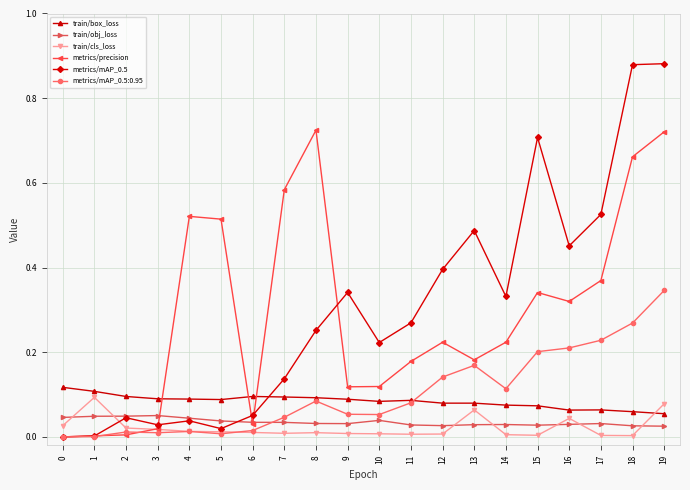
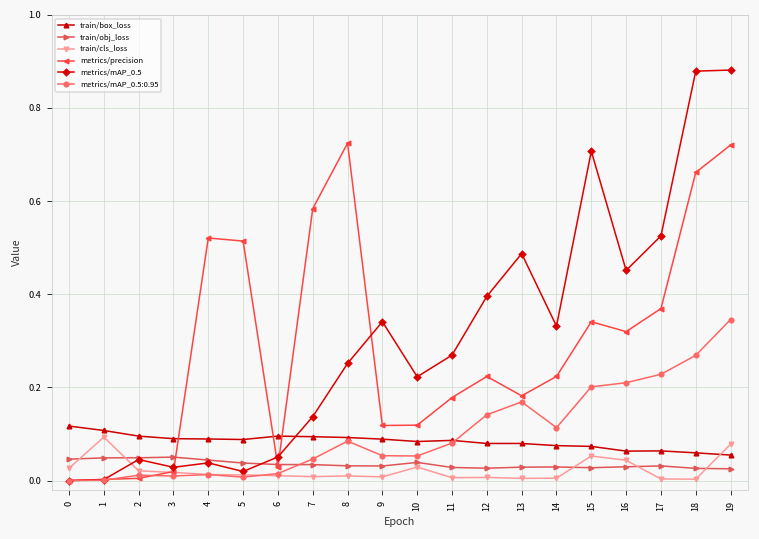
  {
    "train/cls_loss": {
      "0": 0.03,
      "1": 0.09,
      "2": 0.02,
      "7": 0.01,
      "8": 0.01,
      "9": 0.01,
-     "10": 0.01,
+     "10": 0.03,
      "11": 0.01,
      "12": 0.01,
-     "13": 0.06,
+     "13": 0.00,
      "14": 0.01,
-     "15": 0.00,
+     "15": 0.05,
      "16": 0.04,
      "17": 0.00,
      "18": 0.00,
      "19": 0.08
    }
  }
